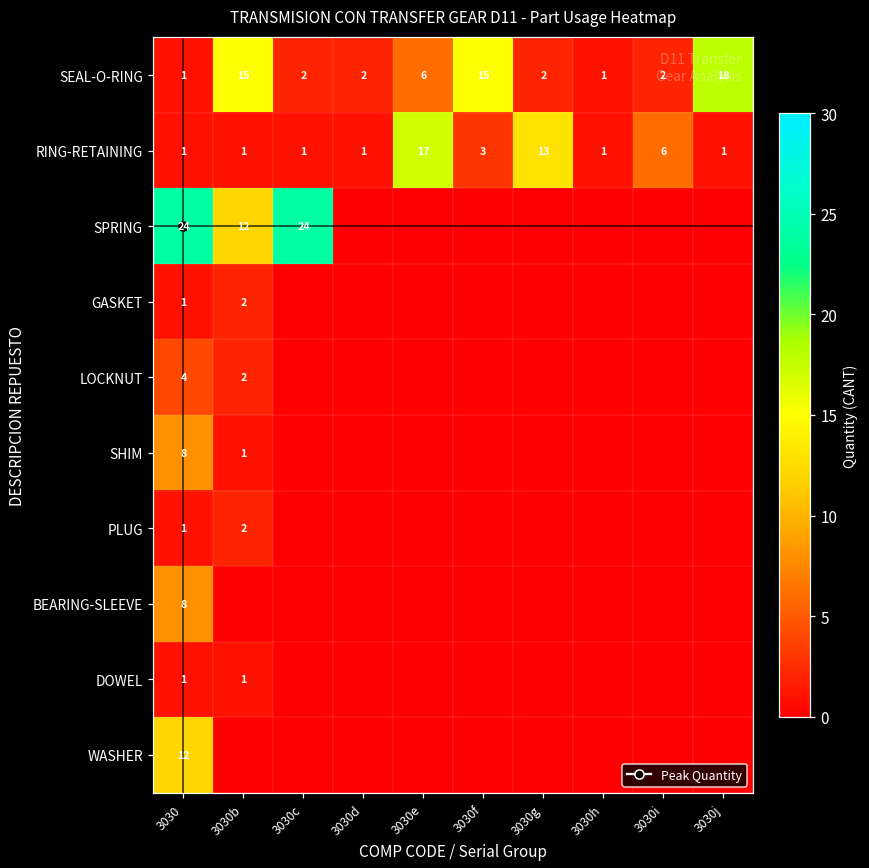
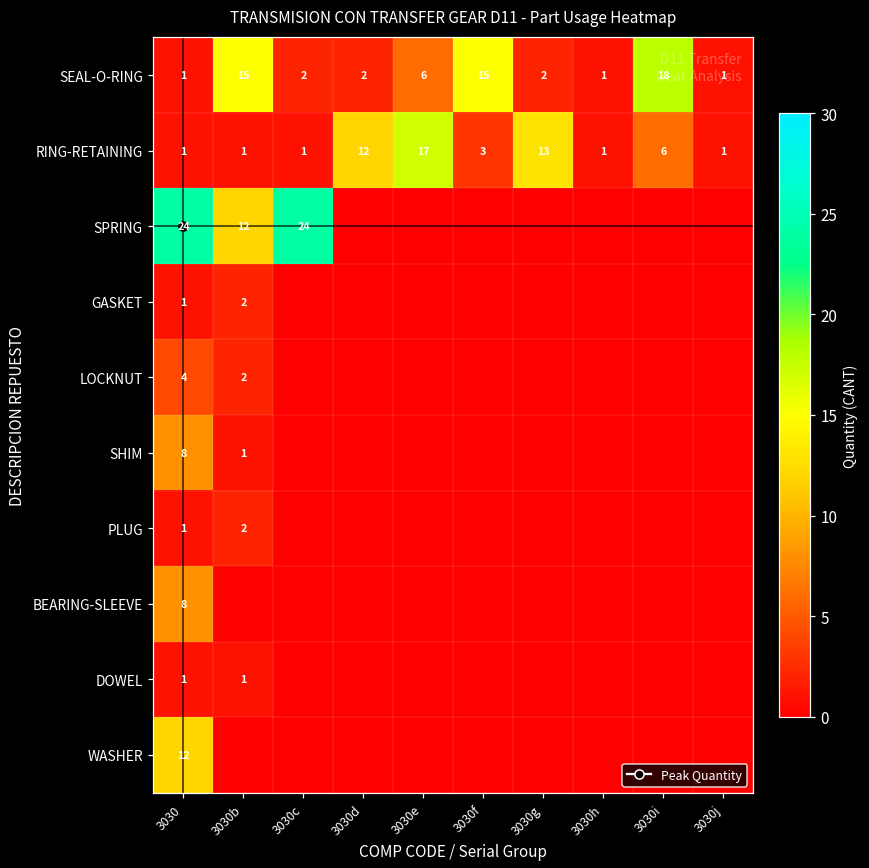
  {
    "SEAL-O-RING": {
      "3030": 1,
      "3030b": 15,
      "3030c": 2,
      "3030d": 2,
      "3030e": 6,
      "3030f": 15,
      "3030g": 2,
      "3030h": 1,
-     "3030i": 2,
-     "3030j": 18
+     "3030i": 18,
+     "3030j": 1
    },
    "RING-RETAINING": {
      "3030": 1,
      "3030b": 1,
      "3030c": 1,
-     "3030d": 1,
+     "3030d": 12,
      "3030e": 17,
      "3030f": 3,
      "3030g": 13,
      "3030h": 1,
      "3030i": 6,
      "3030j": 1
    },
    "SPRING": {
      "3030b": 12,
      "3030c": 24
    },
    "GASKET": {
      "3030": 1,
      "3030b": 2
    },
    "LOCKNUT": {
      "3030": 4,
      "3030b": 2
    },
    "SHIM": {
      "3030": 8,
      "3030b": 1
    },
    "PLUG": {
      "3030": 1,
      "3030b": 2
    },
    "BEARING-SLEEVE": {
      "3030": 8
    },
    "DOWEL": {
      "3030": 1,
      "3030b": 1
    },
    "WASHER": {
      "3030": 12
    }
  }
